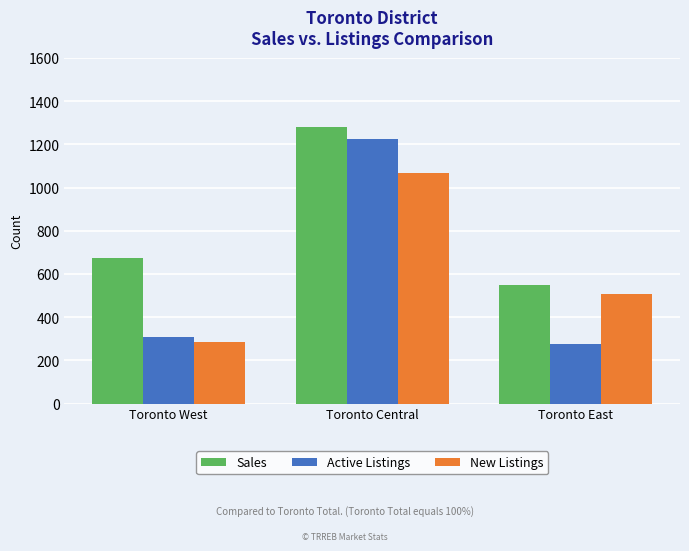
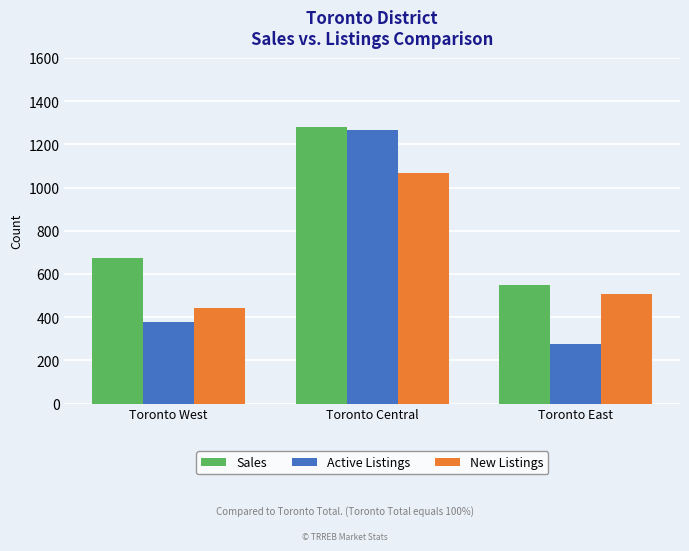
  {
    "Sales": {
      "Toronto West": 670,
      "Toronto Central": 1280,
      "Toronto East": 550
    },
    "Active Listings": {
-     "Toronto West": 310,
-     "Toronto Central": 1230,
+     "Toronto West": 380,
+     "Toronto Central": 1270,
      "Toronto East": 280
    },
    "New Listings": {
-     "Toronto West": 290,
+     "Toronto West": 440,
      "Toronto Central": 1070,
      "Toronto East": 510
    }
  }
